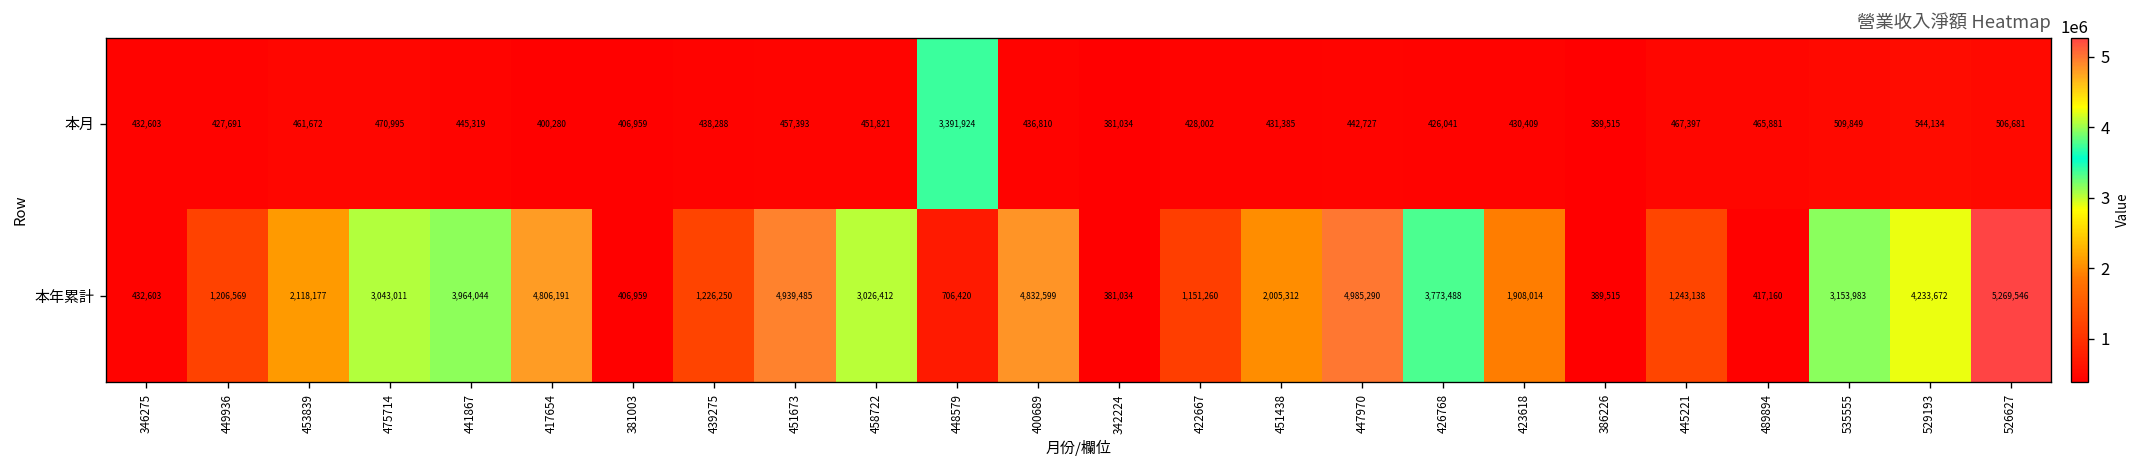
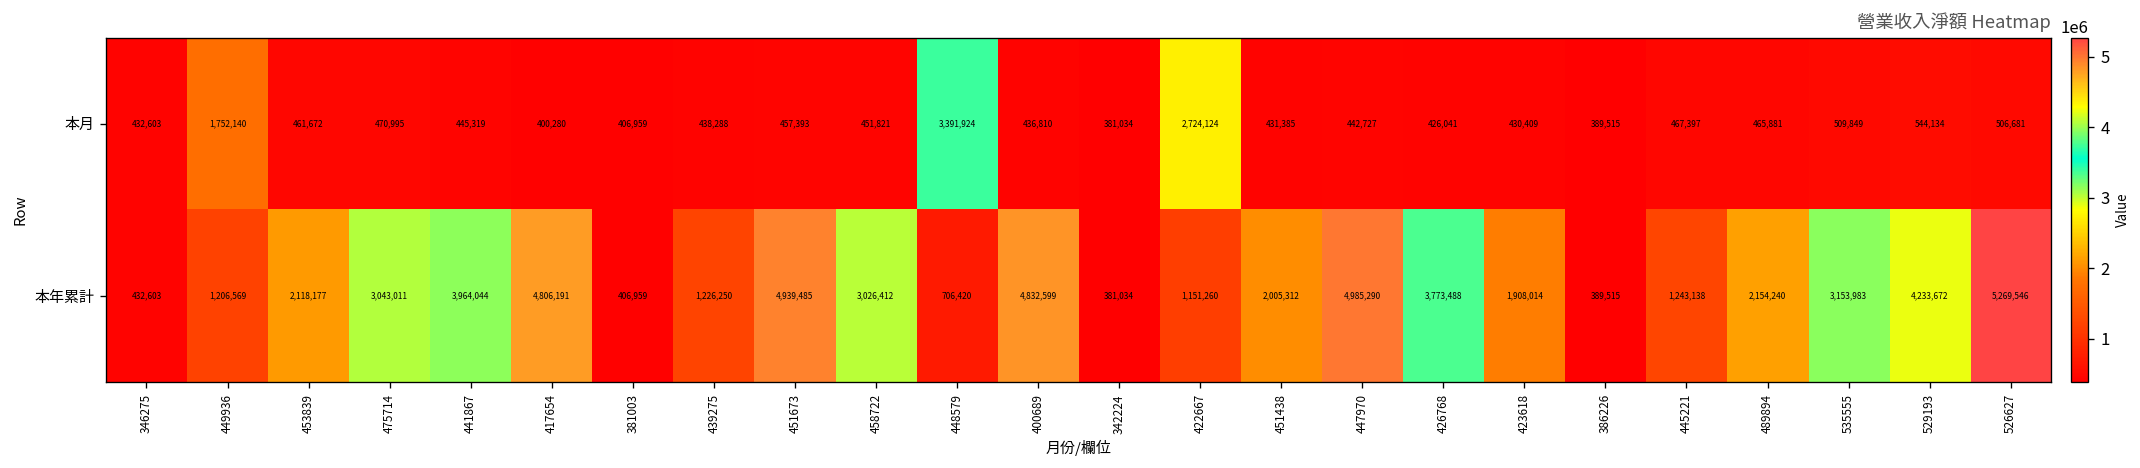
  {
    "本月": {
      "346275": "432,603",
-     "449936": "427,691",
+     "449936": "1,752,140",
      "453839": "461,672",
      "475714": "470,995",
      "441867": "445,319",
      "417654": "400,280",
      "381003": "406,959",
      "439275": "438,288",
      "451673": "457,393",
      "458722": "451,821",
      "448579": "3,391,924",
      "400689": "436,810",
      "342224": "381,034",
-     "422667": "428,002",
+     "422667": "2,724,124",
      "451438": "431,385",
      "447970": "442,727",
      "426768": "426,041",
      "423618": "430,409",
      "386226": "389,515",
      "445221": "467,397",
      "489894": "465,881",
      "535555": "509,849",
      "529193": "544,134",
      "526627": "506,681"
    },
    "本年累計": {
      "346275": "432,603",
      "449936": "1,206,569",
      "453839": "2,118,177",
      "475714": "3,043,011",
      "441867": "3,964,044",
      "417654": "4,806,191",
      "381003": "406,959",
      "439275": "1,226,250",
      "451673": "4,939,485",
      "458722": "3,026,412",
      "448579": "706,420",
      "400689": "4,832,599",
      "342224": "381,034",
      "422667": "1,151,260",
      "451438": "2,005,312",
      "447970": "4,985,290",
      "426768": "3,773,488",
      "423618": "1,908,014",
      "386226": "389,515",
      "445221": "1,243,138",
-     "489894": "417,160",
+     "489894": "2,154,240",
      "535555": "3,153,983",
      "529193": "4,233,672",
      "526627": "5,269,546"
    }
  }
